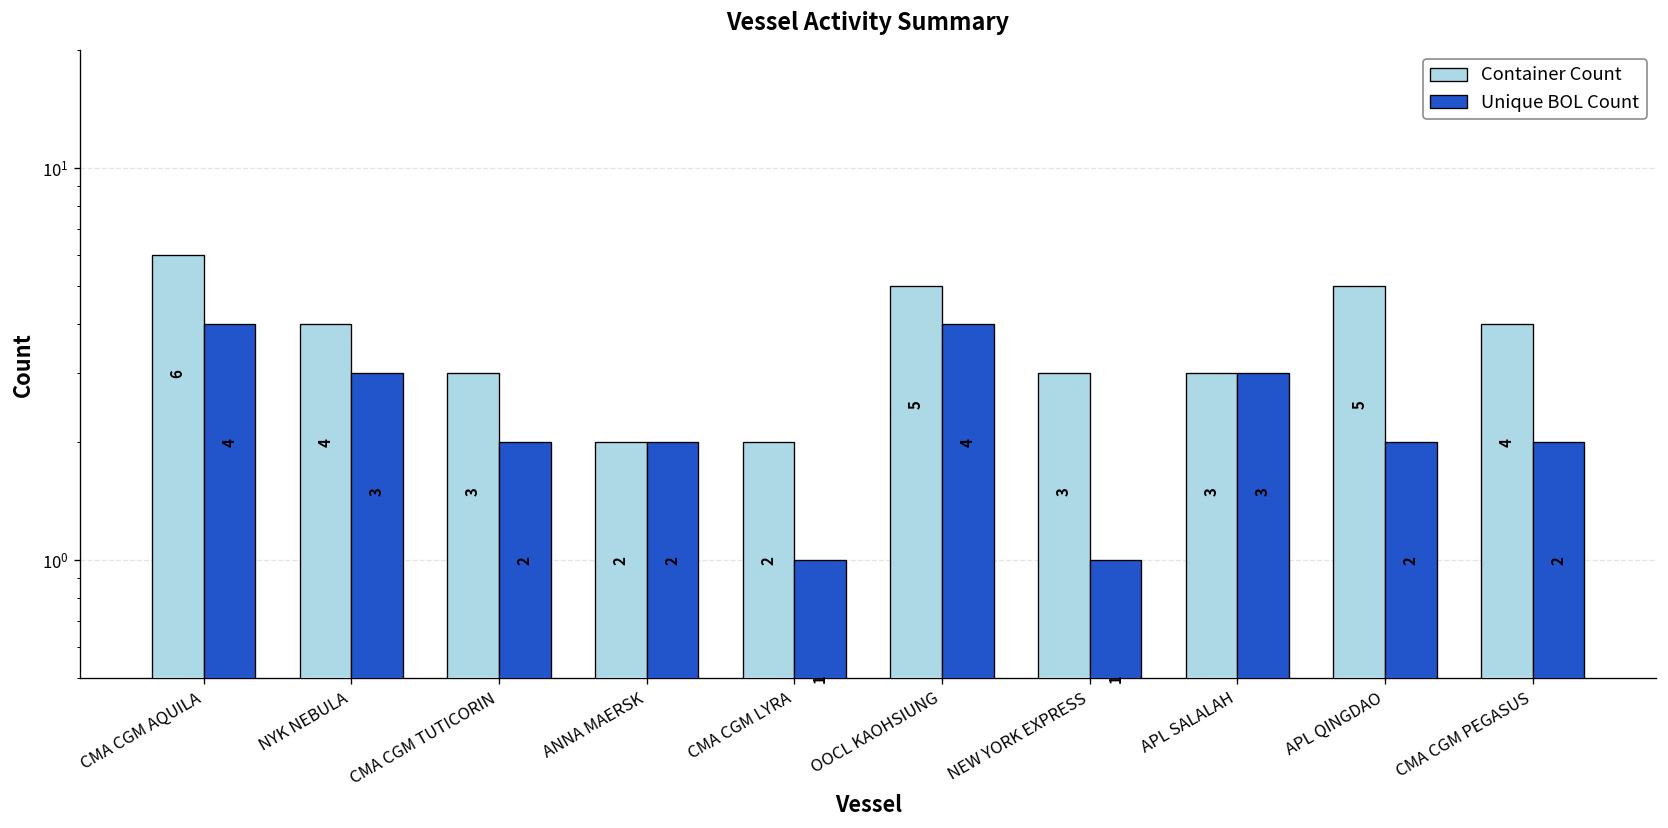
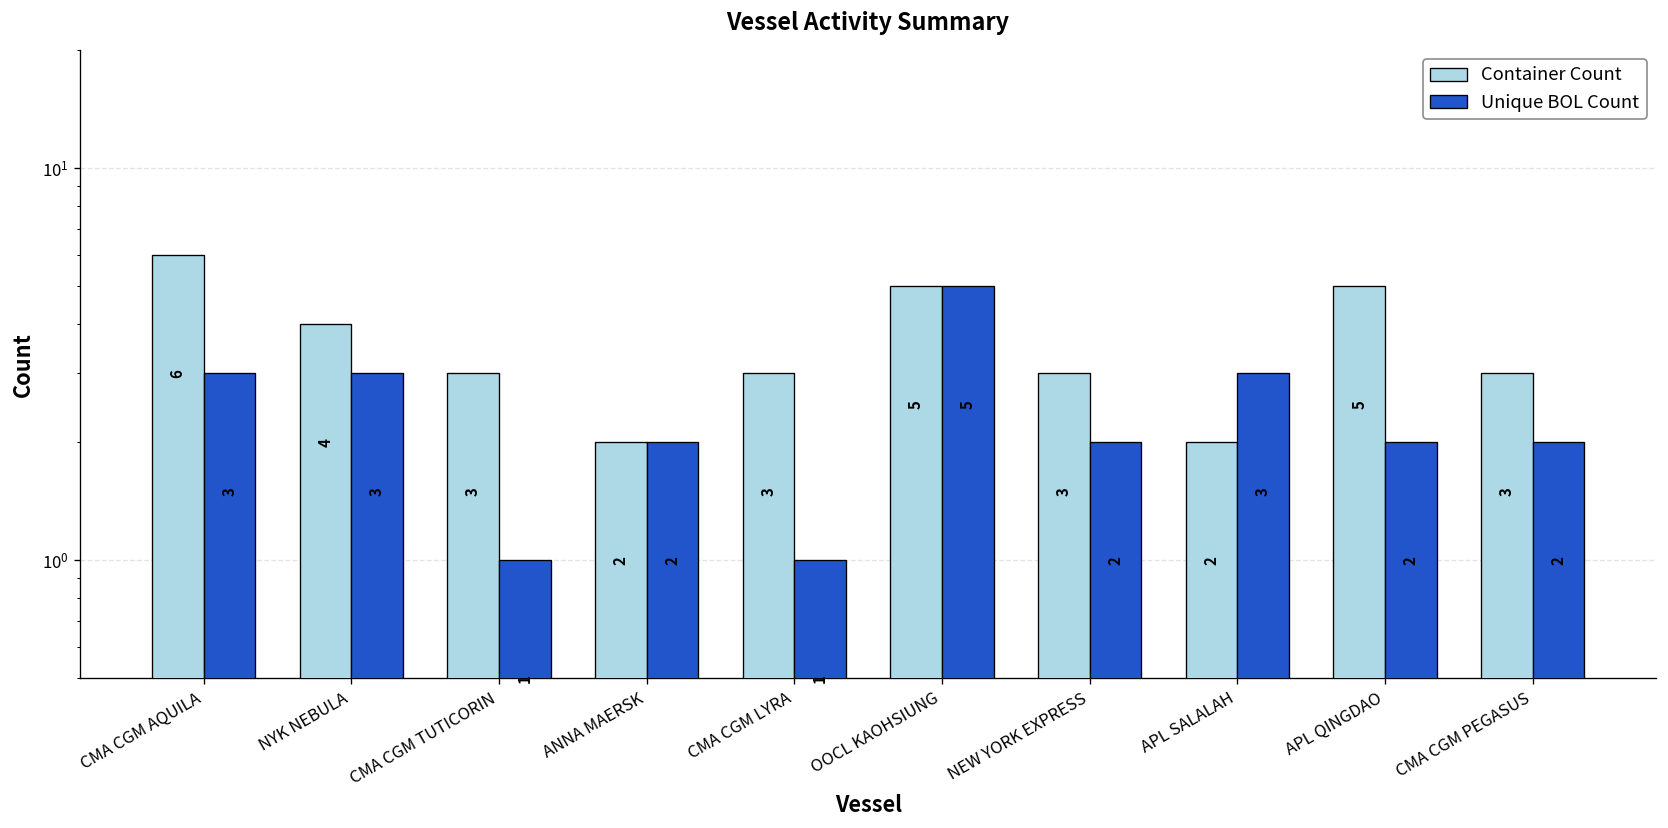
  {
    "Container Count": {
      "CMA CGM AQUILA": 6,
      "NYK NEBULA": 4,
      "CMA CGM TUTICORIN": 3,
      "ANNA MAERSK": 2,
-     "CMA CGM LYRA": 2,
+     "CMA CGM LYRA": 3,
      "OOCL KAOHSIUNG": 5,
      "NEW YORK EXPRESS": 3,
-     "APL SALALAH": 3,
+     "APL SALALAH": 2,
      "APL QINGDAO": 5,
-     "CMA CGM PEGASUS": 4
+     "CMA CGM PEGASUS": 3
    },
    "Unique BOL Count": {
-     "CMA CGM AQUILA": 4,
+     "CMA CGM AQUILA": 3,
      "NYK NEBULA": 3,
-     "CMA CGM TUTICORIN": 2,
+     "CMA CGM TUTICORIN": 1,
      "ANNA MAERSK": 2,
      "CMA CGM LYRA": 1,
-     "OOCL KAOHSIUNG": 4,
-     "NEW YORK EXPRESS": 1,
+     "OOCL KAOHSIUNG": 5,
+     "NEW YORK EXPRESS": 2,
      "APL SALALAH": 3,
      "APL QINGDAO": 2,
      "CMA CGM PEGASUS": 2
    }
  }
